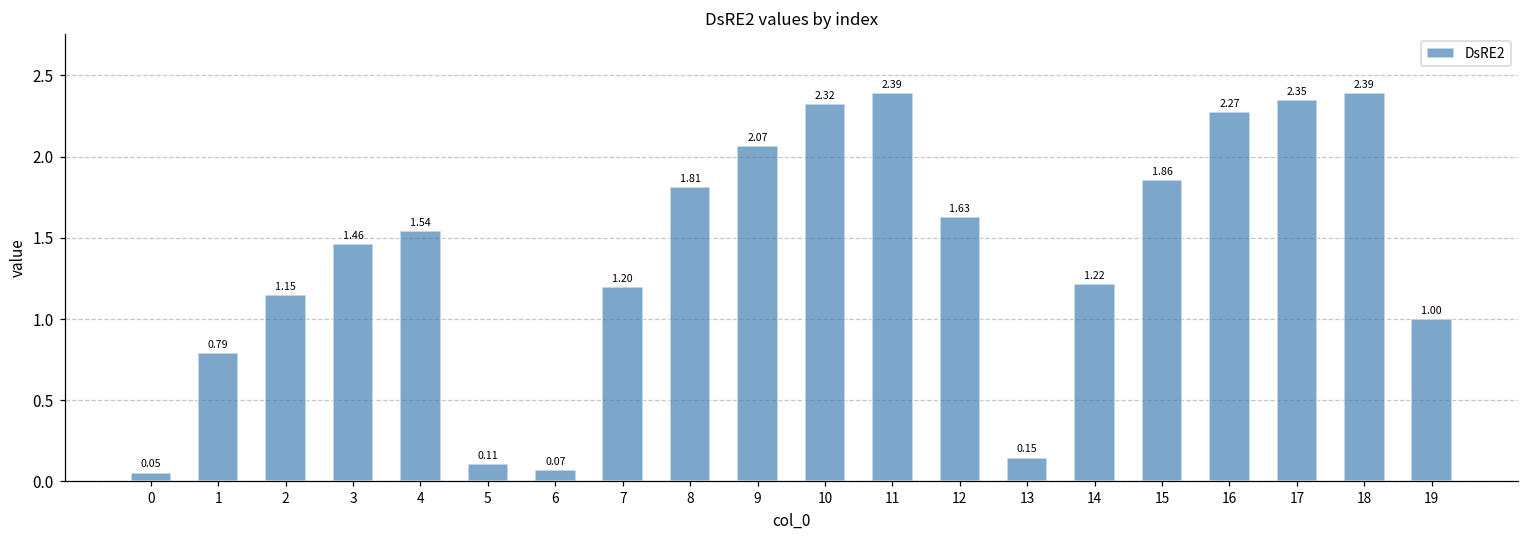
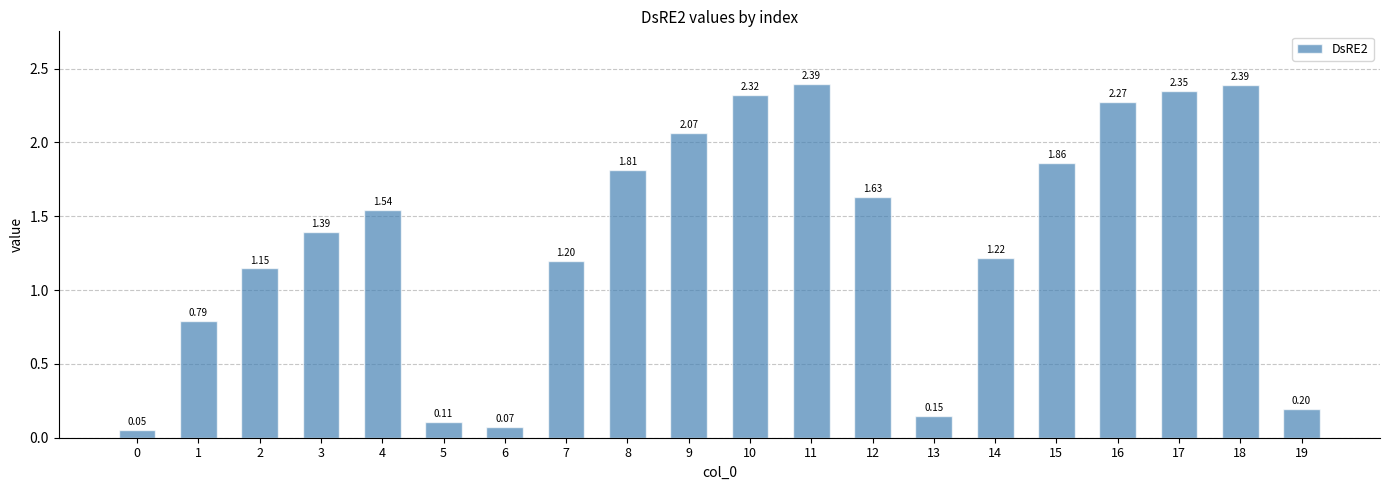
  {
    "0": 0.05,
    "1": 0.79,
    "2": 1.15,
-   "3": 1.46,
+   "3": 1.39,
    "4": 1.54,
    "5": 0.11,
    "6": 0.07,
    "7": 1.20,
    "8": 1.81,
    "9": 2.07,
    "10": 2.32,
    "11": 2.39,
    "12": 1.63,
    "13": 0.15,
    "14": 1.22,
    "15": 1.86,
    "16": 2.27,
    "17": 2.35,
    "18": 2.39,
-   "19": 1.00
+   "19": 0.20
  }
